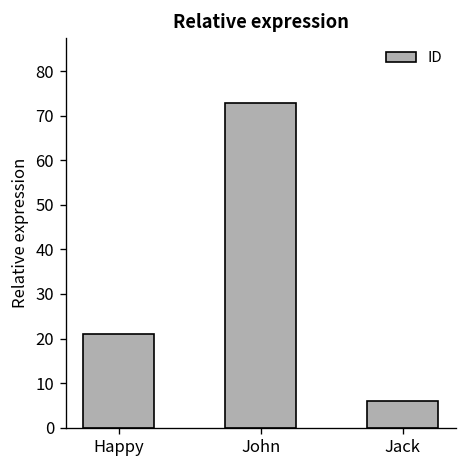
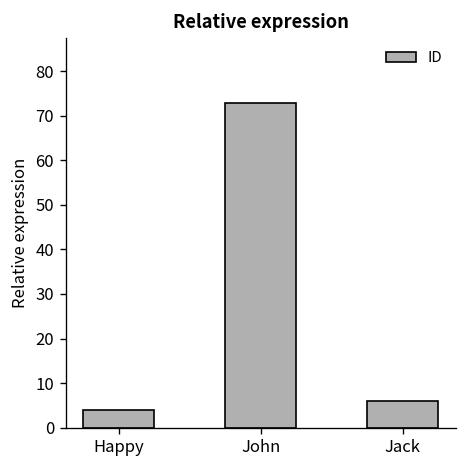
  {
-   "Happy": 21,
+   "Happy": 4,
    "John": 73,
    "Jack": 6
  }
